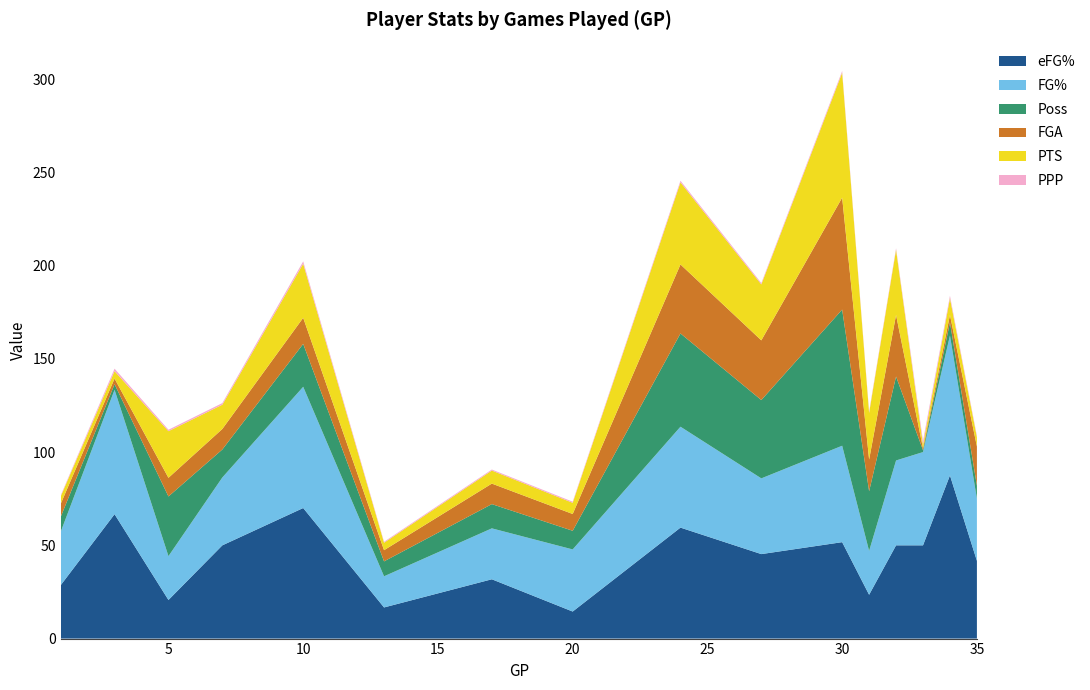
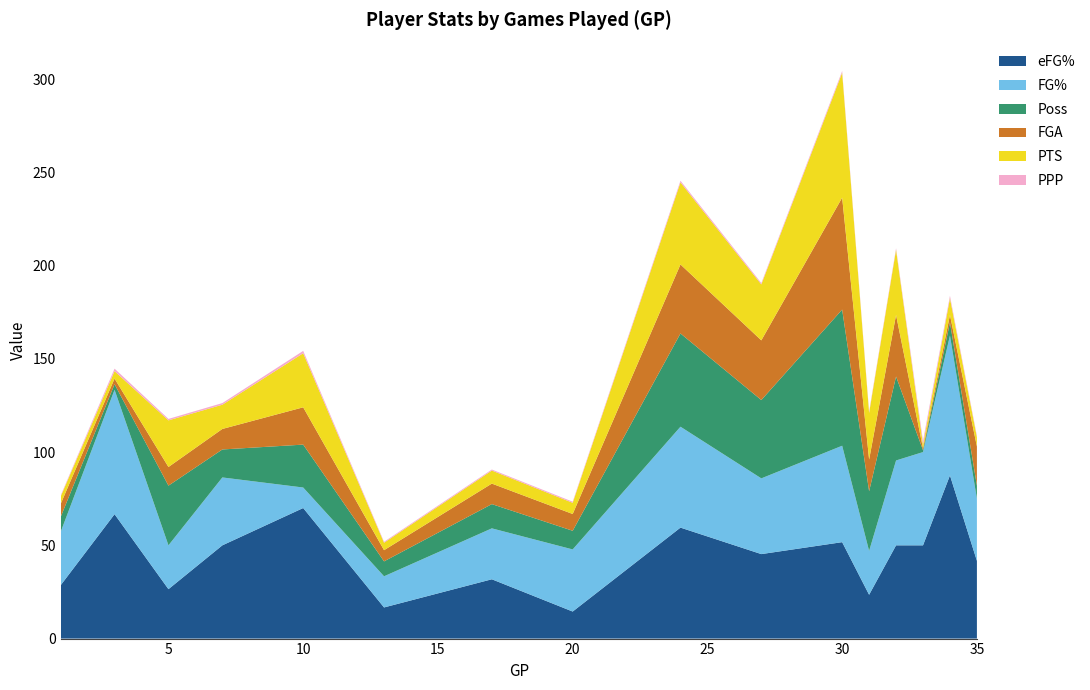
  {
    "eFG%": {
-     "5": 21,
+     "5": 27,
      "10": 70,
      "20": 15,
      "30": 52,
      "35": 42
    },
    "FG%": {
      "5": 24,
-     "10": 65,
+     "10": 11,
      "20": 33,
      "30": 52,
      "35": 33
    },
    "Poss": {
      "5": 32,
      "10": 23,
      "20": 10,
      "30": 73,
      "35": 7
    },
    "FGA": {
      "5": 10,
-     "10": 14,
+     "10": 20,
      "20": 9,
      "30": 60,
      "35": 21
    }
  }
